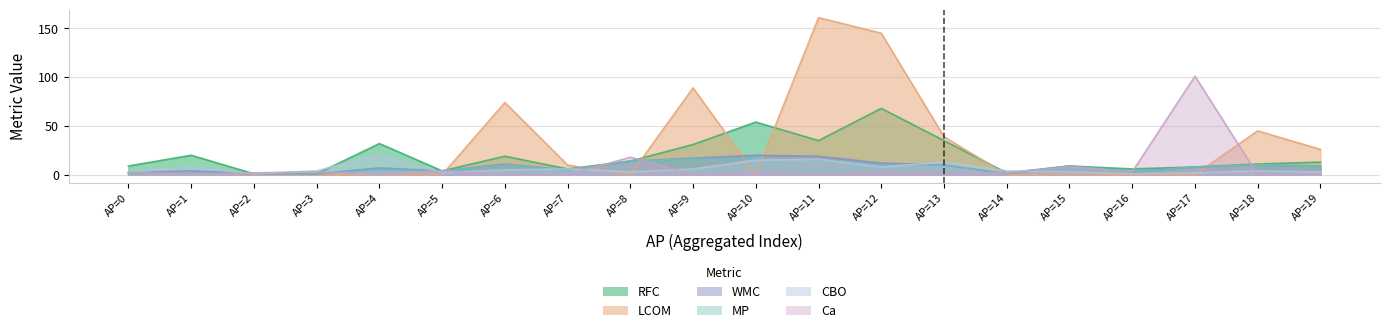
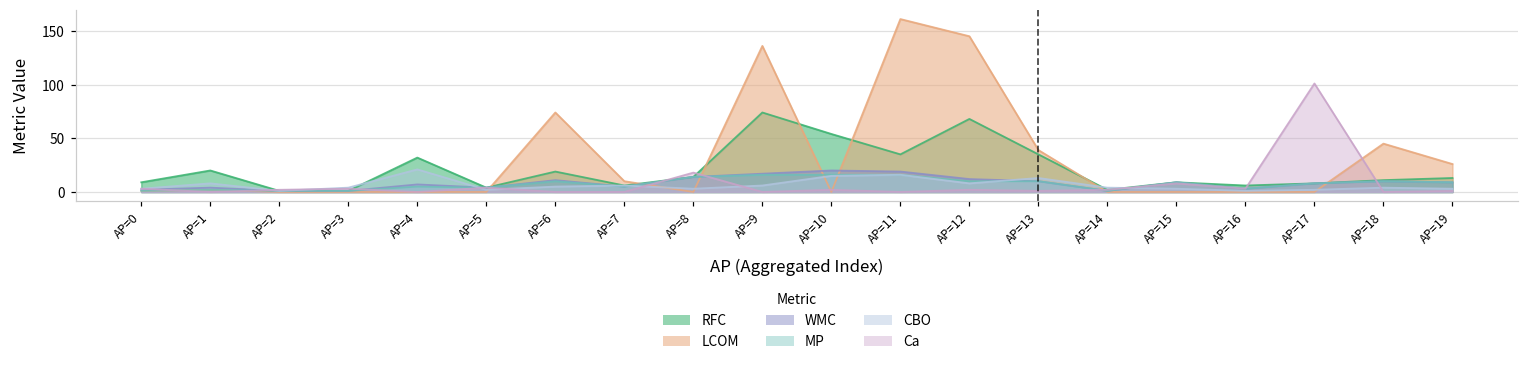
  {
    "RFC": {
      "AP=0": 10,
      "AP=1": 20,
      "AP=4": 30,
      "AP=6": 20,
-     "AP=9": 30,
+     "AP=9": 70,
      "AP=10": 50,
      "AP=11": 40,
      "AP=12": 70,
      "AP=13": 40,
      "AP=16": 10,
      "AP=19": 10
    },
    "LCOM": {
      "AP=6": 70,
      "AP=7": 10,
      "AP=8": 0,
-     "AP=9": 90,
+     "AP=9": 140,
      "AP=11": 160,
      "AP=12": 150,
      "AP=13": 40,
      "AP=15": 0,
      "AP=18": 50,
      "AP=19": 30
    }
  }
